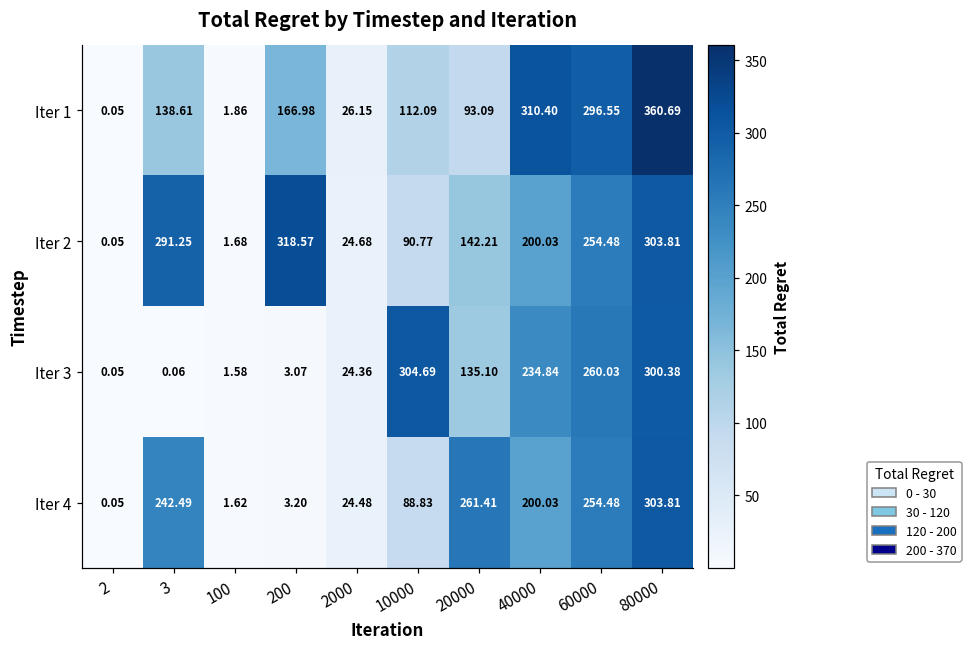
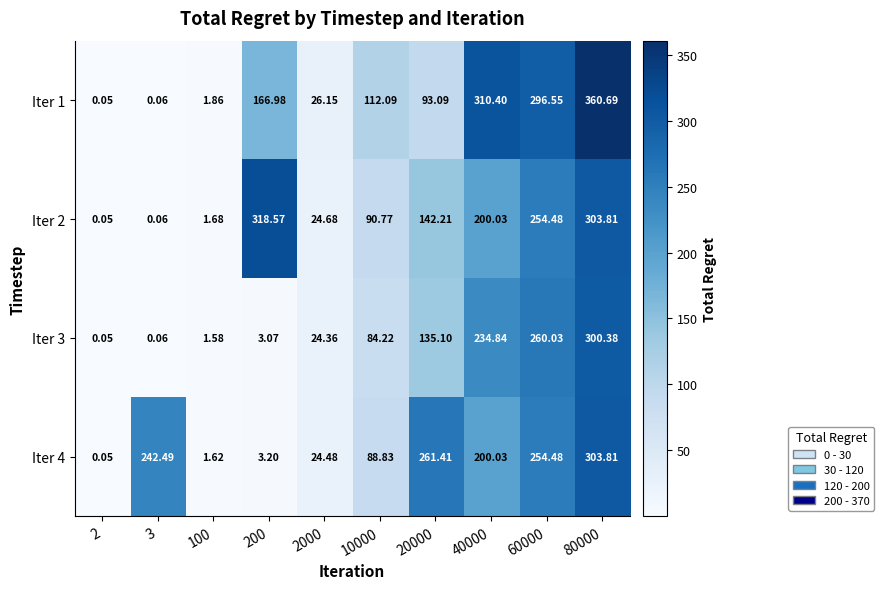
  {
    "Iter 1": {
      "2": 0.05,
-     "3": 138.61,
+     "3": 0.06,
      "100": 1.86,
      "200": 166.98,
      "2000": 26.15,
      "10000": 112.09,
      "20000": 93.09,
      "40000": 310.40,
      "60000": 296.55,
      "80000": 360.69
    },
    "Iter 2": {
      "2": 0.05,
-     "3": 291.25,
+     "3": 0.06,
      "100": 1.68,
      "200": 318.57,
      "2000": 24.68,
      "10000": 90.77,
      "20000": 142.21,
      "40000": 200.03,
      "60000": 254.48,
      "80000": 303.81
    },
    "Iter 3": {
      "2": 0.05,
      "3": 0.06,
      "100": 1.58,
      "200": 3.07,
      "2000": 24.36,
-     "10000": 304.69,
+     "10000": 84.22,
      "20000": 135.10,
      "40000": 234.84,
      "60000": 260.03,
      "80000": 300.38
    },
    "Iter 4": {
      "2": 0.05,
      "3": 242.49,
      "100": 1.62,
      "200": 3.20,
      "2000": 24.48,
      "10000": 88.83,
      "20000": 261.41,
      "40000": 200.03,
      "60000": 254.48,
      "80000": 303.81
    }
  }
